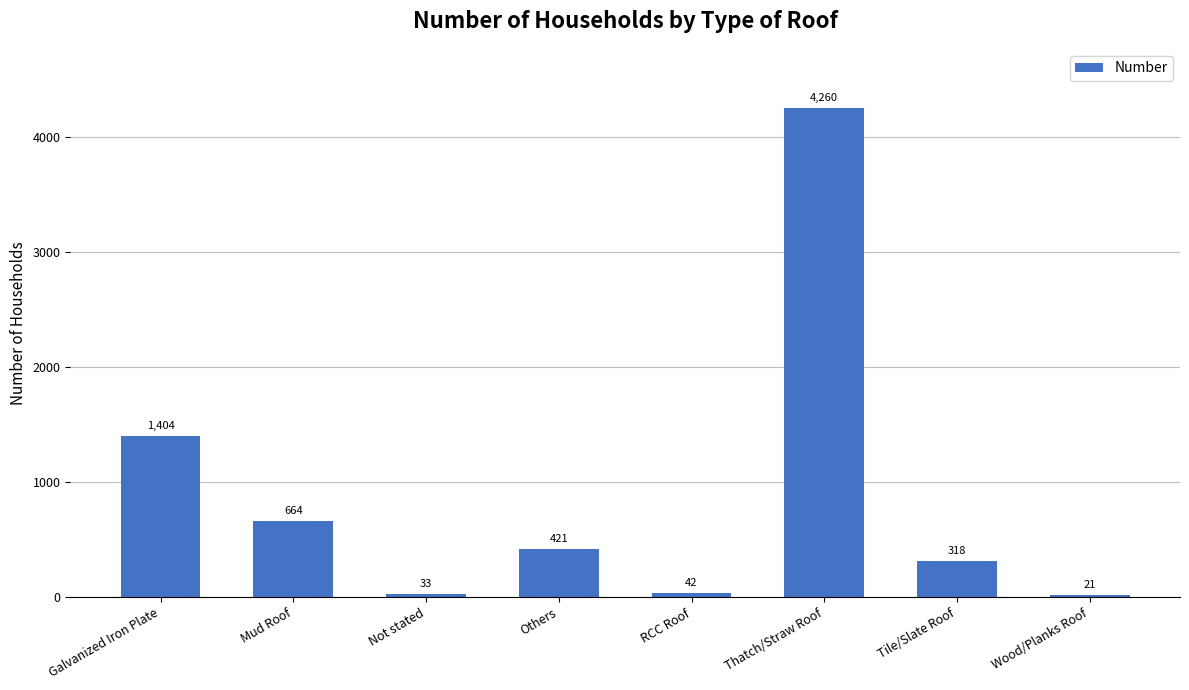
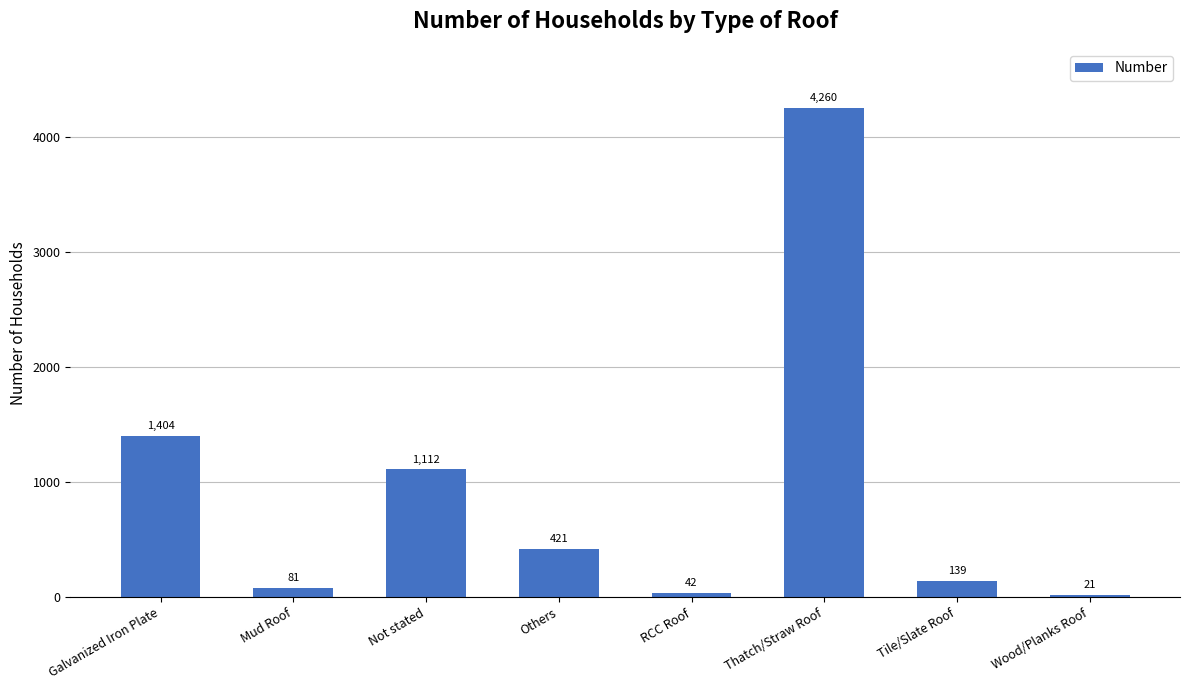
  {
    "Galvanized Iron Plate": "1,404",
-   "Mud Roof": "664",
-   "Not stated": "33",
+   "Mud Roof": "81",
+   "Not stated": "1,112",
    "Others": "421",
    "RCC Roof": "42",
    "Thatch/Straw Roof": "4,260",
-   "Tile/Slate Roof": "318",
+   "Tile/Slate Roof": "139",
    "Wood/Planks Roof": "21"
  }
